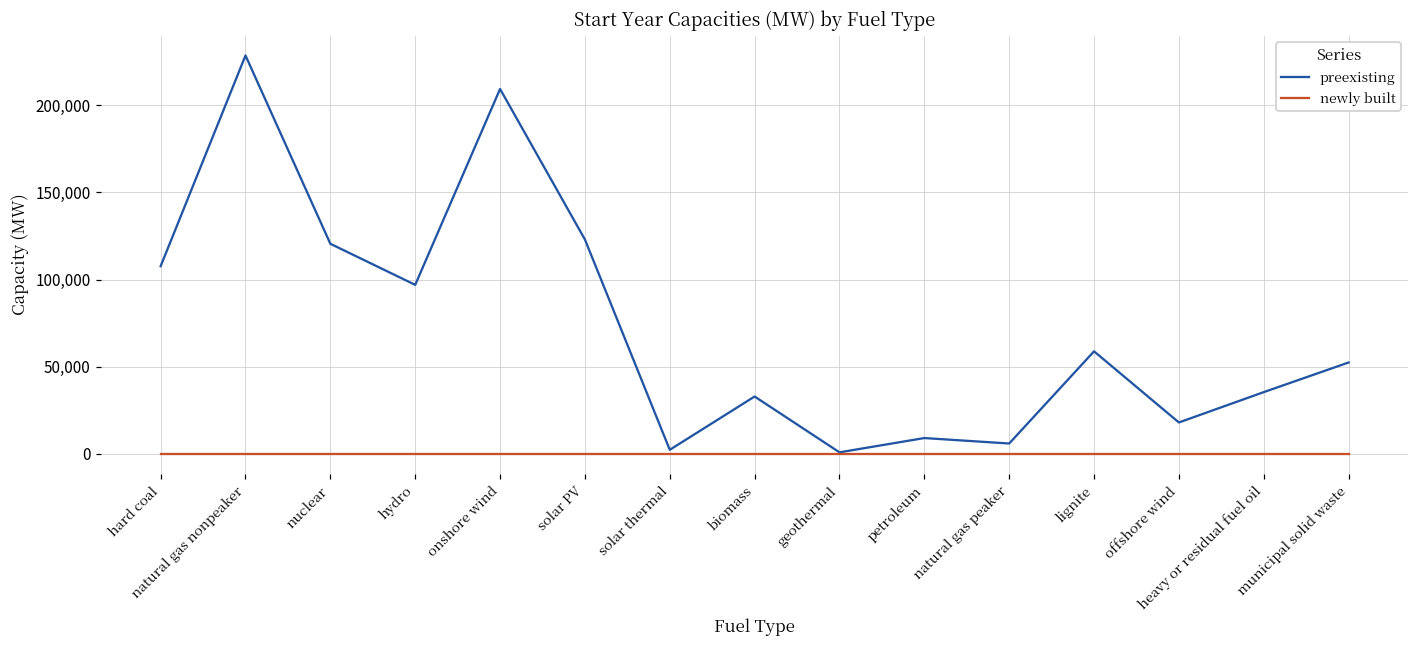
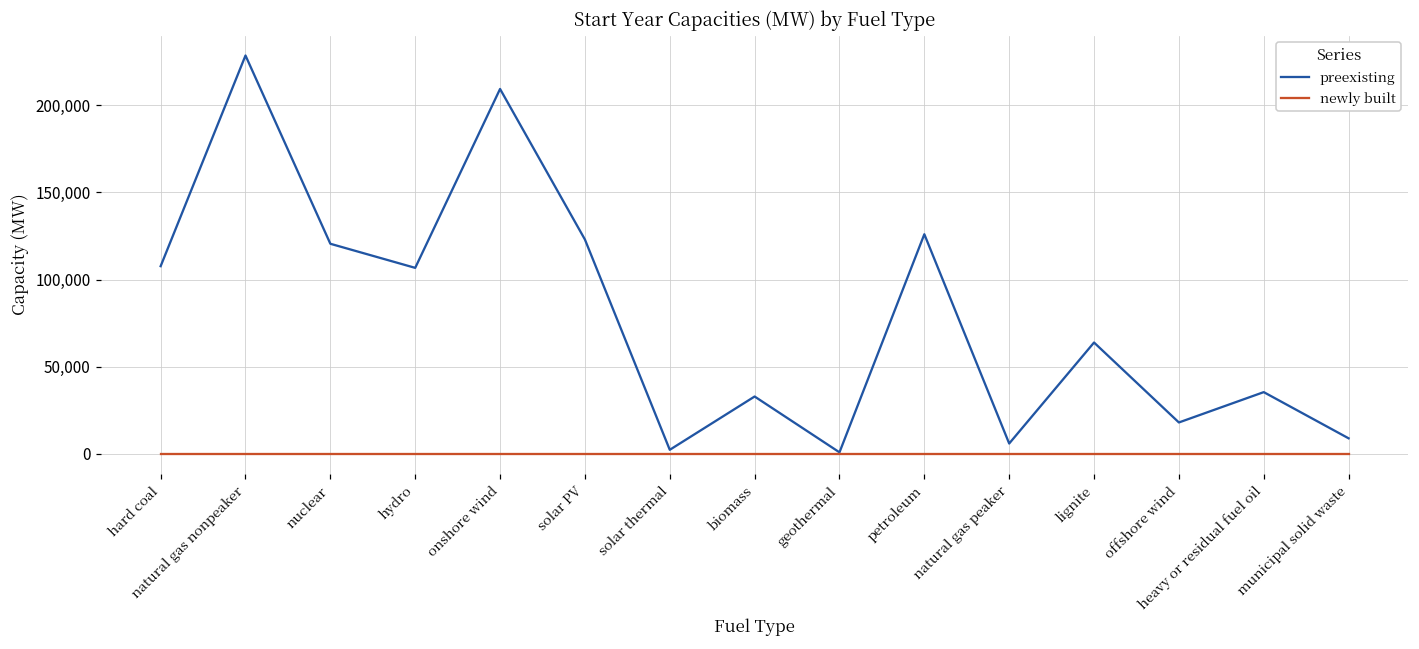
  {
    "preexisting": {
      "hard coal": "108,000",
      "natural gas nonpeaker": "229,000",
      "nuclear": "121,000",
-     "hydro": "97,000",
+     "hydro": "107,000",
      "onshore wind": "209,000",
      "solar PV": "123,000",
      "solar thermal": "2,000",
      "biomass": "33,000",
-     "petroleum": "9,000",
+     "petroleum": "126,000",
      "natural gas peaker": "6,000",
-     "lignite": "59,000",
+     "lignite": "64,000",
      "offshore wind": "18,000",
      "heavy or residual fuel oil": "35,000",
-     "municipal solid waste": "52,000"
+     "municipal solid waste": "9,000"
    },
    "newly built": {
      "hard coal": "0",
      "natural gas nonpeaker": "0",
      "nuclear": "0",
      "hydro": "0",
      "onshore wind": "0",
      "solar PV": "0",
      "solar thermal": "0",
      "biomass": "0",
      "petroleum": "0",
      "natural gas peaker": "0",
      "lignite": "0",
      "offshore wind": "0",
      "heavy or residual fuel oil": "0",
      "municipal solid waste": "0"
    }
  }
